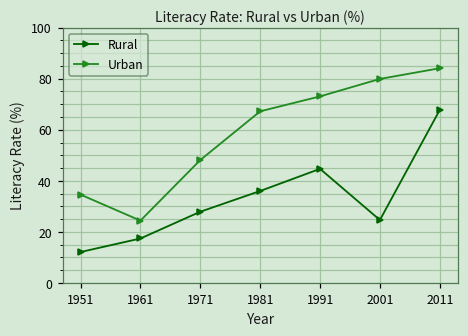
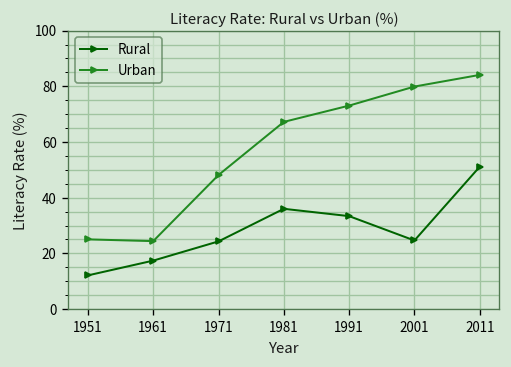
  {
    "Rural": {
      "1951": 12,
      "1961": 17,
-     "1971": 28,
+     "1971": 24,
      "1981": 36,
-     "1991": 45,
+     "1991": 33,
      "2001": 25,
-     "2011": 68
+     "2011": 51
    },
    "Urban": {
-     "1951": 35,
+     "1951": 25,
      "1961": 24,
      "1971": 48,
      "1981": 67,
      "1991": 73,
      "2001": 80,
      "2011": 84
    }
  }
